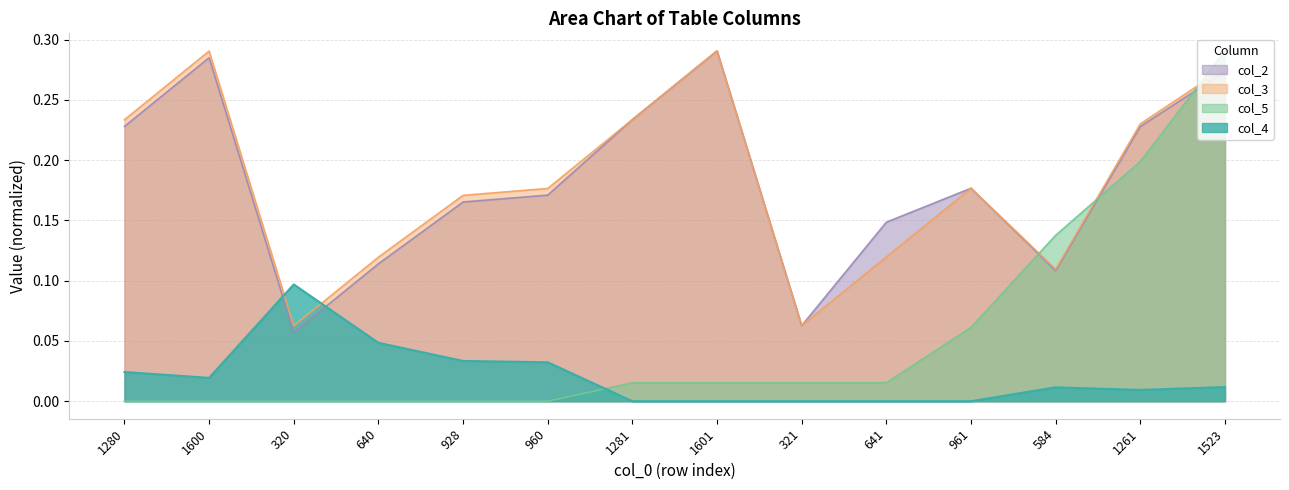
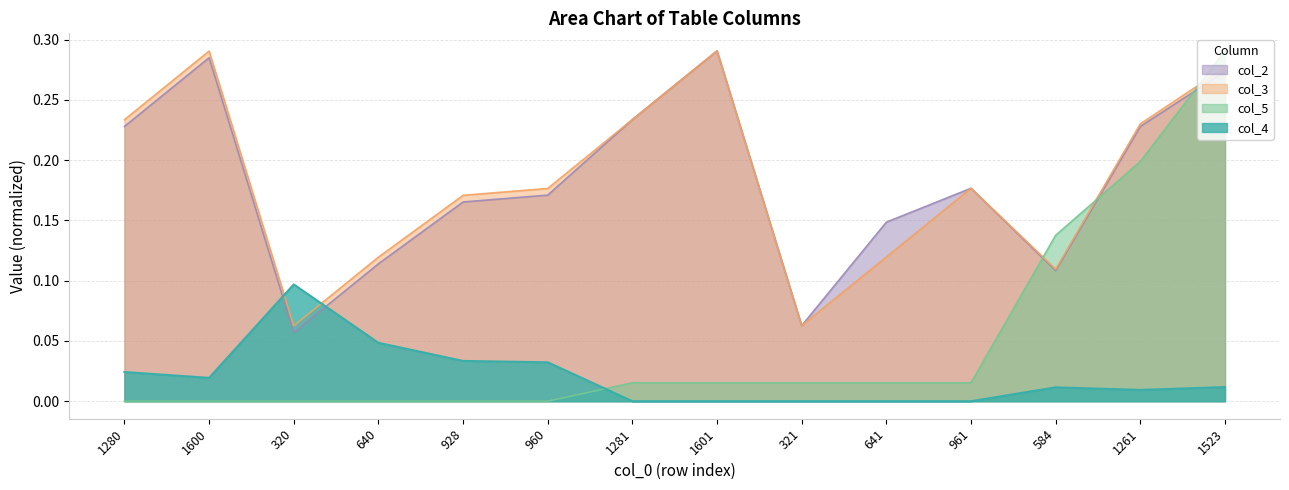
  {
    "col_2": {
      "1280": 0.228,
      "1600": 0.285,
      "320": 0.057,
      "640": 0.114,
      "928": 0.165,
      "960": 0.171,
      "641": 0.149,
      "1261": 0.228
    },
    "col_3": {
      "1280": 0.233,
      "1600": 0.290,
      "320": 0.063,
      "640": 0.119,
      "928": 0.171,
      "960": 0.176,
      "641": 0.120,
      "1261": 0.230
    },
    "col_5": {
      "1280": 0.000,
      "1600": 0.000,
      "320": 0.000,
      "640": 0.000,
      "928": 0.000,
      "960": 0.000,
      "1281": 0.015,
      "1601": 0.015,
      "321": 0.015,
      "641": 0.015,
-     "961": 0.061,
+     "961": 0.015,
      "584": 0.138,
      "1261": 0.199
    },
    "col_4": {
      "1280": 0.024,
      "1600": 0.019,
      "320": 0.097,
      "640": 0.048,
      "928": 0.033,
      "960": 0.032,
      "1281": 0.000,
      "1601": 0.000,
      "321": 0.000,
      "641": 0.000,
      "961": 0.000,
      "584": 0.012,
      "1261": 0.009,
      "1523": 0.012
    }
  }
